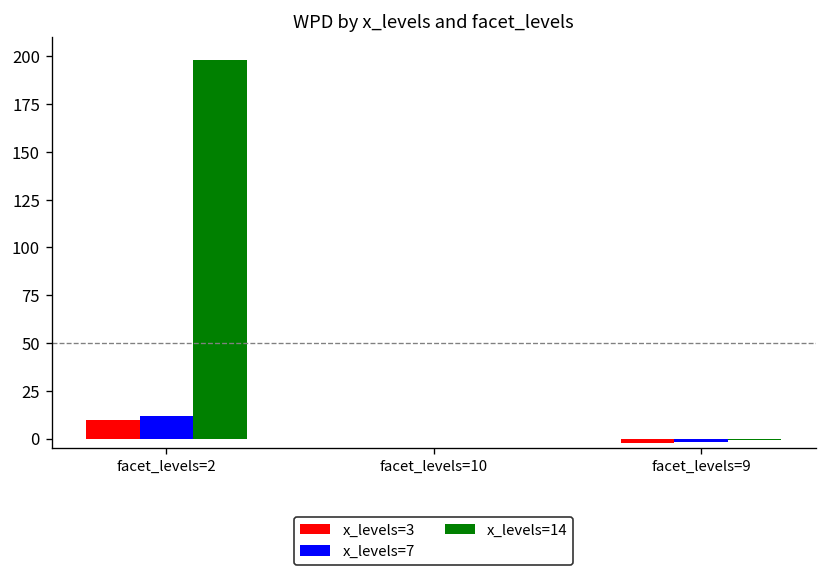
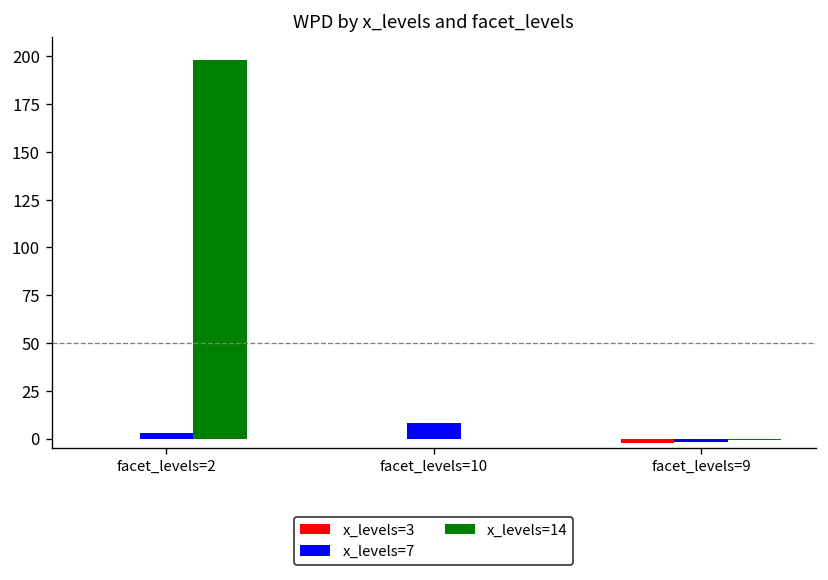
  {
    "x_levels=3": {
-     "facet_levels=2": 10,
+     "facet_levels=2": 0,
      "facet_levels=9": -2
    },
    "x_levels=7": {
-     "facet_levels=2": 12,
-     "facet_levels=10": 0
+     "facet_levels=2": 3,
+     "facet_levels=10": 8
    },
    "x_levels=14": {
      "facet_levels=2": 198
    }
  }
